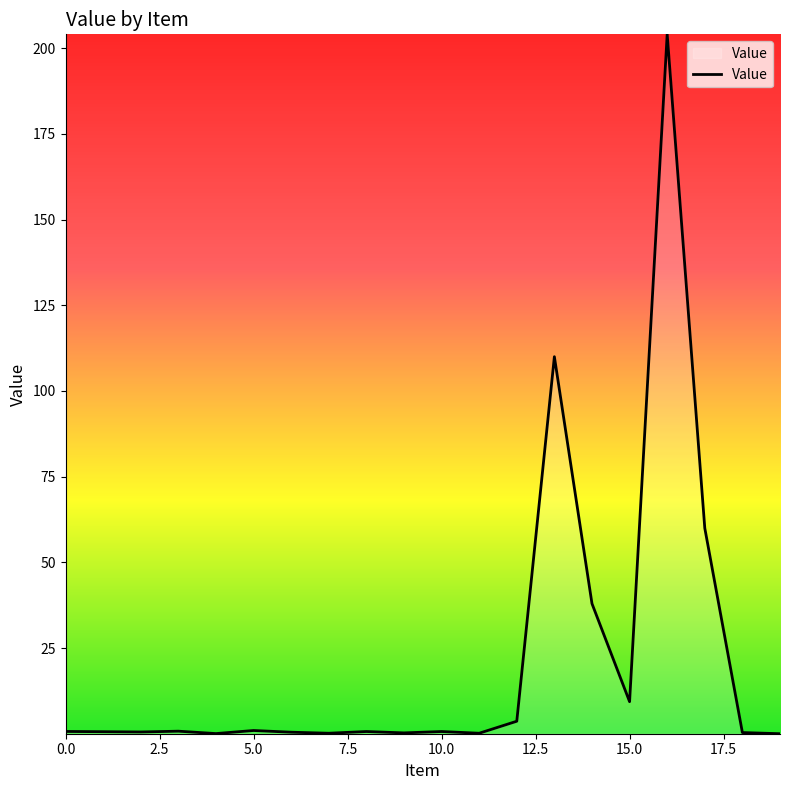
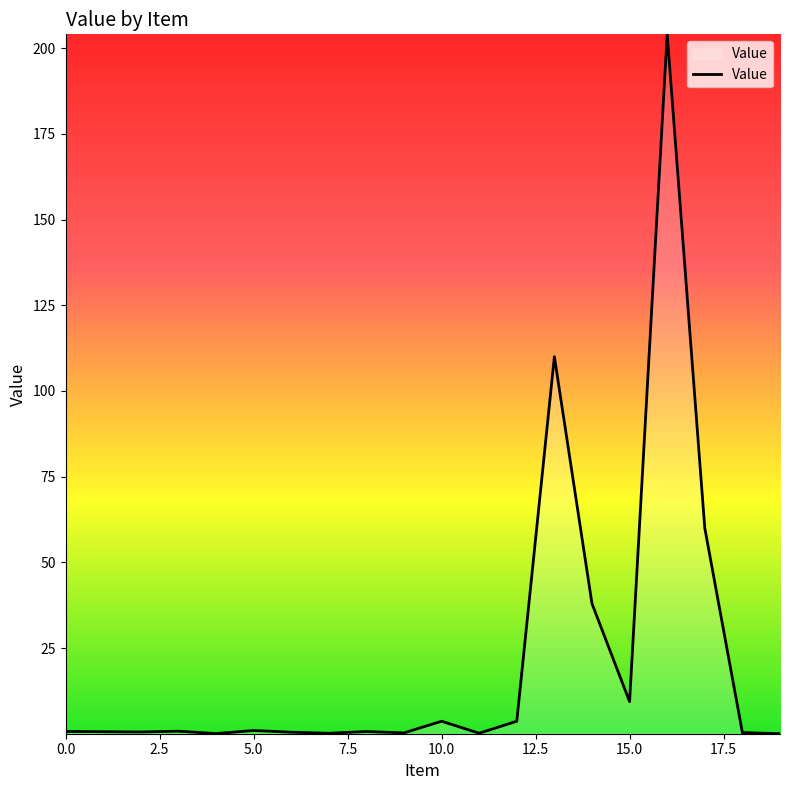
  {
    "0.0": 1,
    "5.0": 1,
-   "10.0": 1,
+   "10.0": 4,
    "15.0": 9
  }
